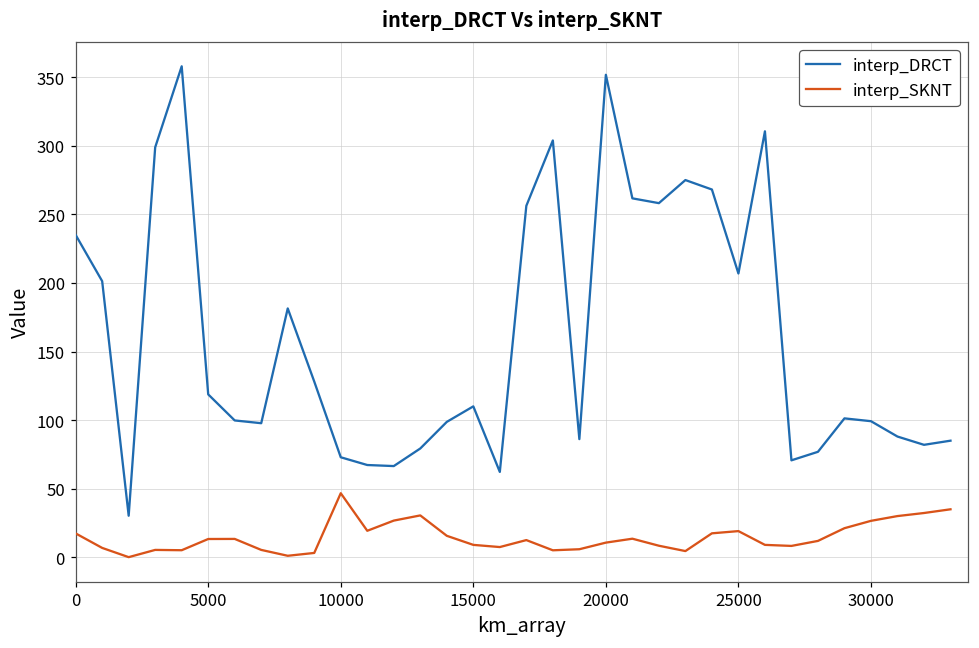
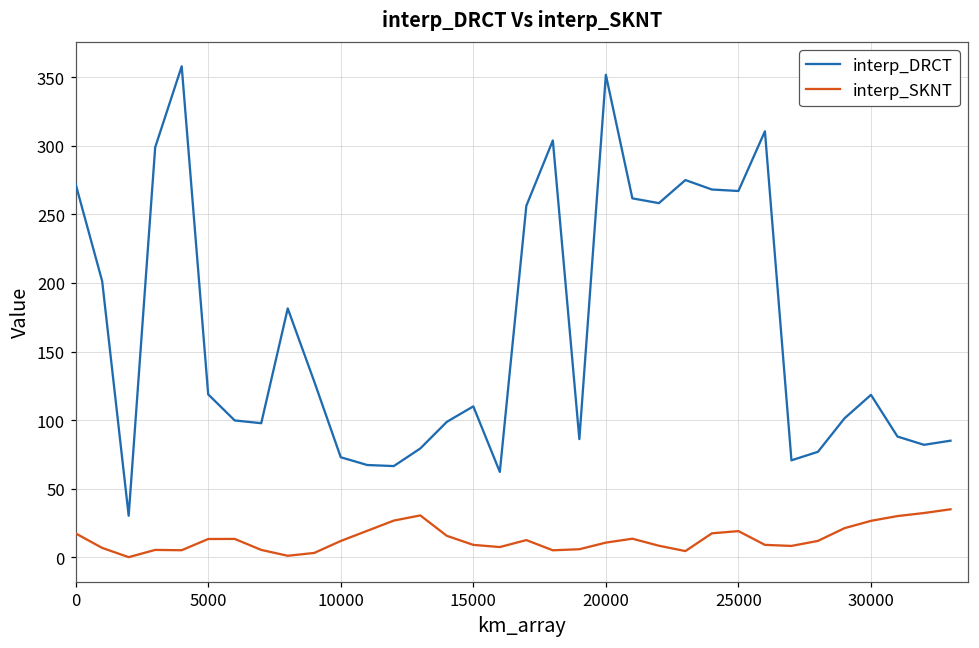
  {
    "interp_DRCT": {
-     "0": 235,
+     "0": 272,
      "5000": 119,
      "10000": 73,
      "15000": 110,
      "20000": 352,
-     "25000": 207,
-     "30000": 99
+     "25000": 267,
+     "30000": 118
    },
    "interp_SKNT": {
      "0": 17,
      "5000": 13,
-     "10000": 47,
+     "10000": 12,
      "15000": 9,
      "20000": 11,
      "25000": 19,
      "30000": 27
    }
  }
